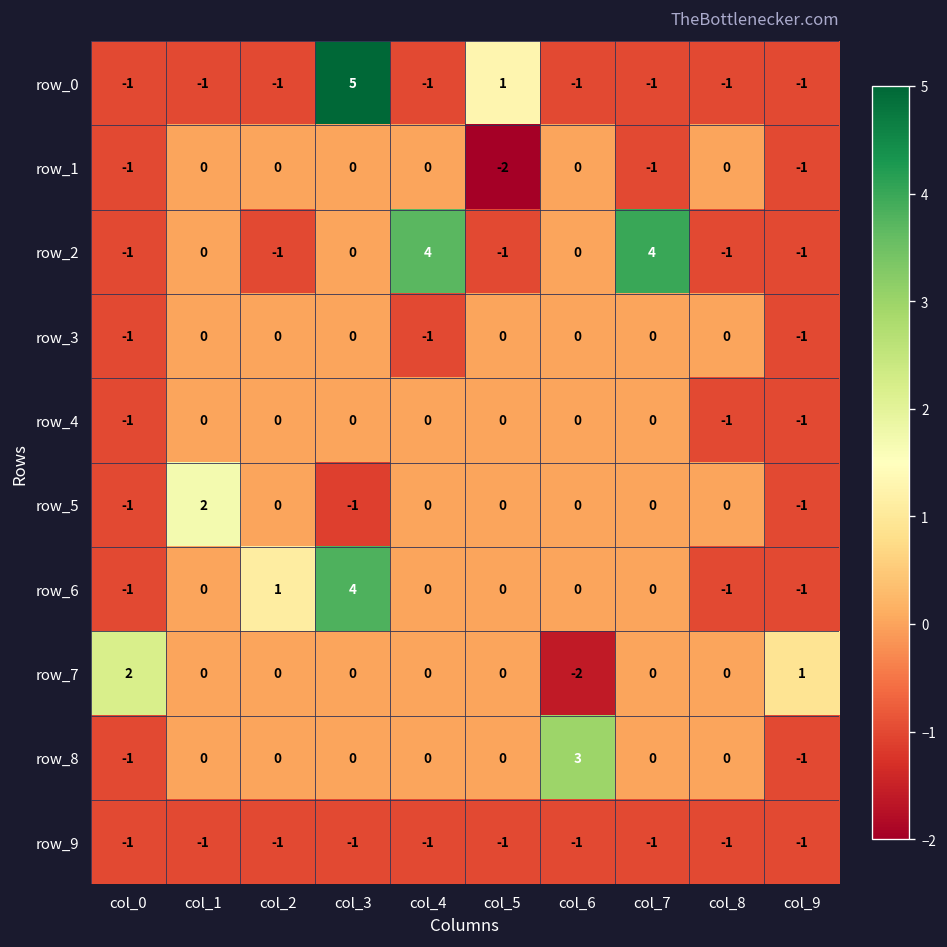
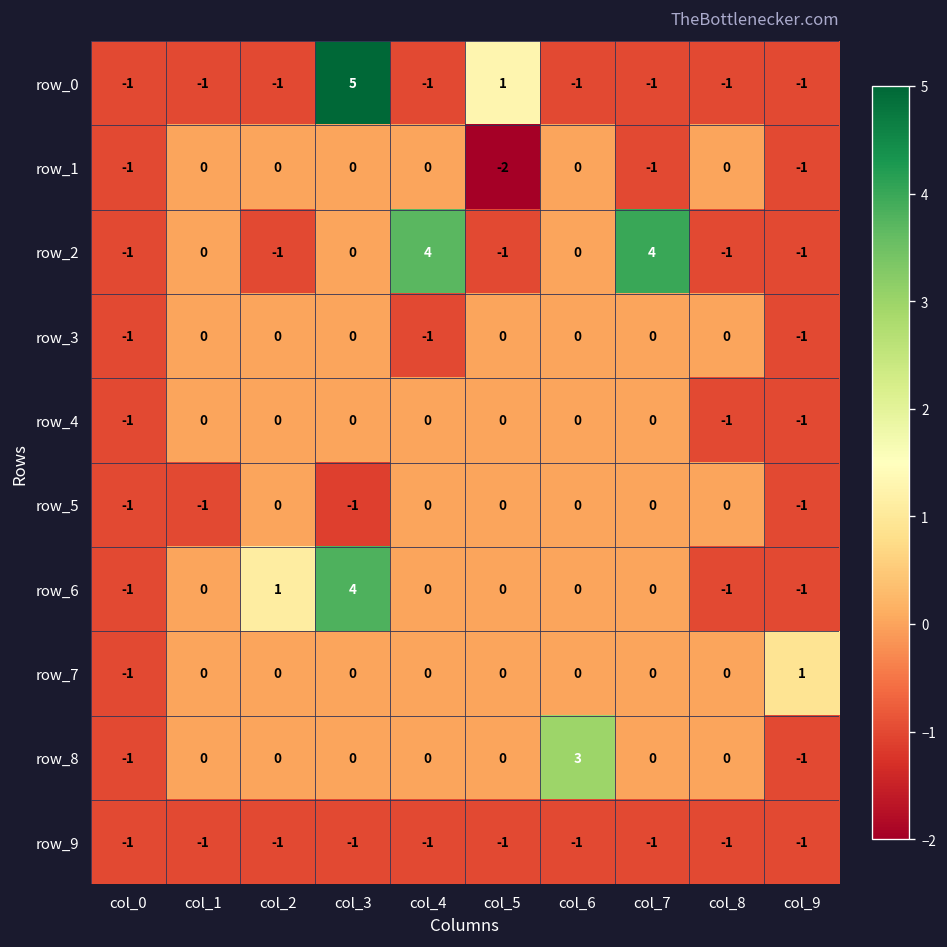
  {
    "row_0": {
      "col_0": -1,
      "col_1": -1,
      "col_2": -1,
      "col_3": 5,
      "col_4": -1,
      "col_5": 1,
      "col_6": -1,
      "col_7": -1,
      "col_8": -1,
      "col_9": -1
    },
    "row_1": {
      "col_0": -1,
      "col_1": 0,
      "col_2": 0,
      "col_3": 0,
      "col_4": 0,
      "col_5": -2,
      "col_6": 0,
      "col_7": -1,
      "col_8": 0,
      "col_9": -1
    },
    "row_2": {
      "col_0": -1,
      "col_1": 0,
      "col_2": -1,
      "col_3": 0,
      "col_4": 4,
      "col_5": -1,
      "col_6": 0,
      "col_7": 4,
      "col_8": -1,
      "col_9": -1
    },
    "row_3": {
      "col_0": -1,
      "col_1": 0,
      "col_2": 0,
      "col_3": 0,
      "col_4": -1,
      "col_5": 0,
      "col_6": 0,
      "col_7": 0,
      "col_8": 0,
      "col_9": -1
    },
    "row_4": {
      "col_0": -1,
      "col_1": 0,
      "col_2": 0,
      "col_3": 0,
      "col_4": 0,
      "col_5": 0,
      "col_6": 0,
      "col_7": 0,
      "col_8": -1,
      "col_9": -1
    },
    "row_5": {
      "col_0": -1,
-     "col_1": 2,
+     "col_1": -1,
      "col_2": 0,
      "col_3": -1,
      "col_4": 0,
      "col_5": 0,
      "col_6": 0,
      "col_7": 0,
      "col_8": 0,
      "col_9": -1
    },
    "row_6": {
      "col_0": -1,
      "col_1": 0,
      "col_2": 1,
      "col_3": 4,
      "col_4": 0,
      "col_5": 0,
      "col_6": 0,
      "col_7": 0,
      "col_8": -1,
      "col_9": -1
    },
    "row_7": {
-     "col_0": 2,
+     "col_0": -1,
      "col_1": 0,
      "col_2": 0,
      "col_3": 0,
      "col_4": 0,
      "col_5": 0,
-     "col_6": -2,
+     "col_6": 0,
      "col_7": 0,
      "col_8": 0,
      "col_9": 1
    },
    "row_8": {
      "col_0": -1,
      "col_1": 0,
      "col_2": 0,
      "col_3": 0,
      "col_4": 0,
      "col_5": 0,
      "col_6": 3,
      "col_7": 0,
      "col_8": 0,
      "col_9": -1
    },
    "row_9": {
      "col_0": -1,
      "col_1": -1,
      "col_2": -1,
      "col_3": -1,
      "col_4": -1,
      "col_5": -1,
      "col_6": -1,
      "col_7": -1,
      "col_8": -1,
      "col_9": -1
    }
  }
